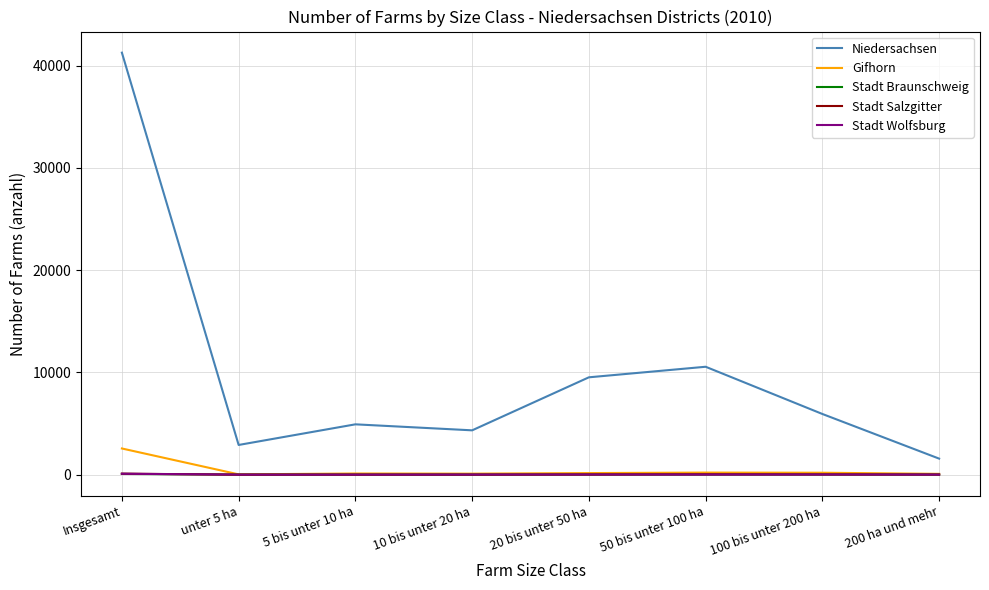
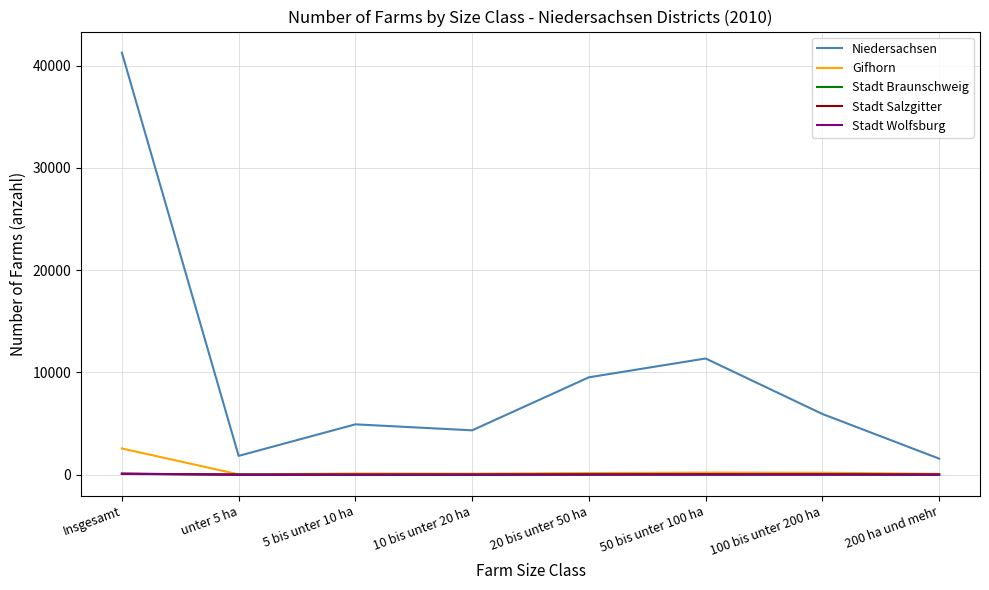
  {
    "Niedersachsen": {
      "Insgesamt": 41300,
-     "unter 5 ha": 2900,
+     "unter 5 ha": 1800,
      "5 bis unter 10 ha": 4900,
      "10 bis unter 20 ha": 4300,
      "20 bis unter 50 ha": 9500,
-     "50 bis unter 100 ha": 10600,
+     "50 bis unter 100 ha": 11400,
      "100 bis unter 200 ha": 5900,
      "200 ha und mehr": 1600
    },
    "Gifhorn": {
      "Insgesamt": 2600
    }
  }
